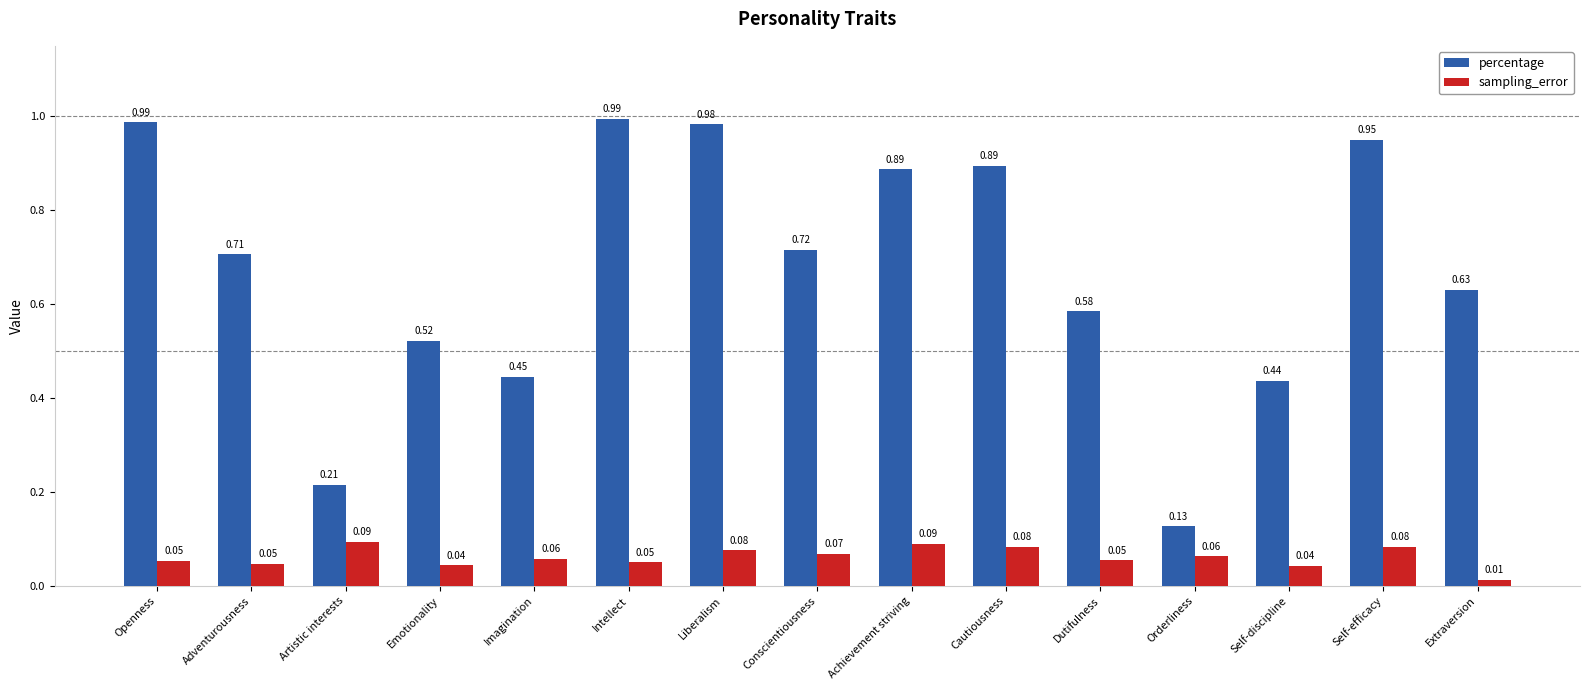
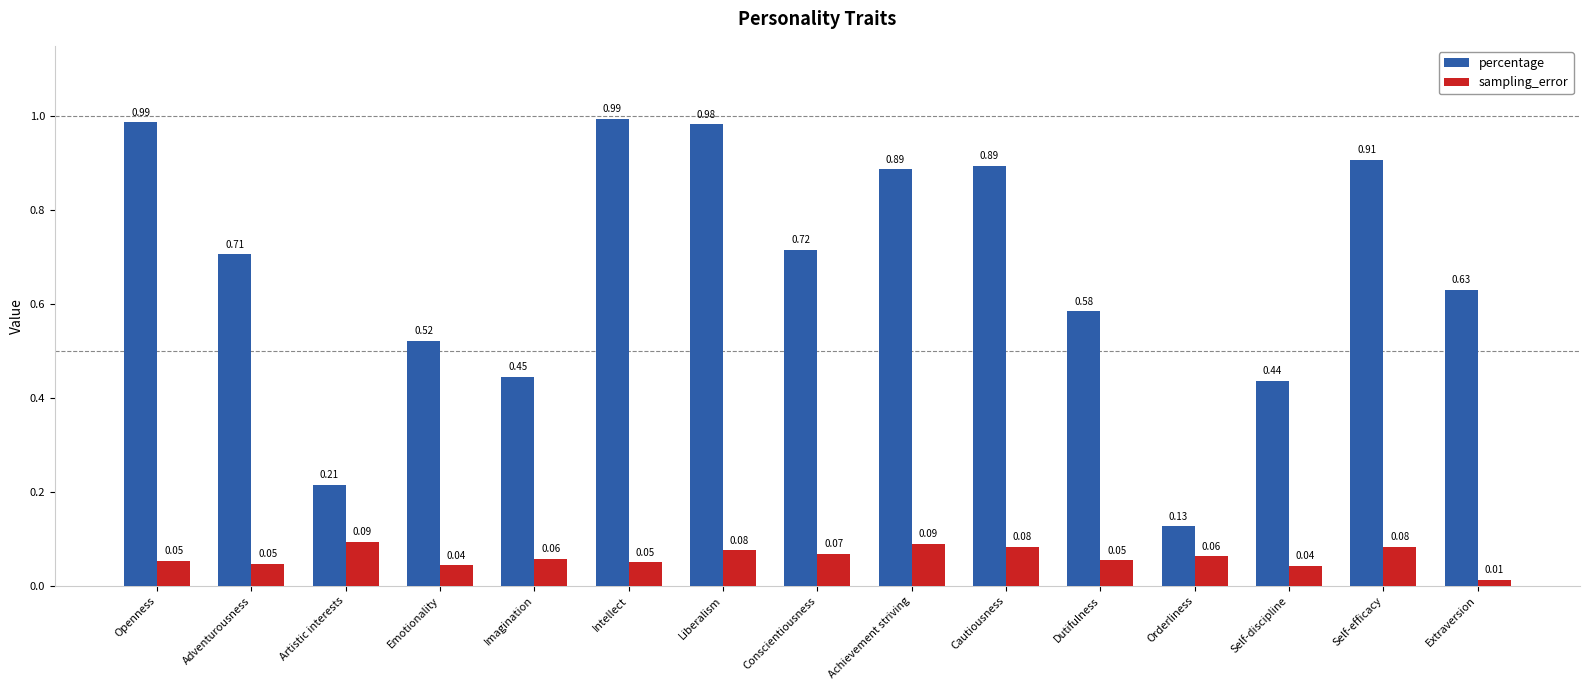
  {
    "percentage": {
      "Openness": 0.99,
      "Adventurousness": 0.71,
      "Artistic interests": 0.21,
      "Emotionality": 0.52,
      "Imagination": 0.45,
      "Intellect": 0.99,
      "Liberalism": 0.98,
      "Conscientiousness": 0.72,
      "Achievement striving": 0.89,
      "Cautiousness": 0.89,
      "Dutifulness": 0.58,
      "Orderliness": 0.13,
      "Self-discipline": 0.44,
-     "Self-efficacy": 0.95,
+     "Self-efficacy": 0.91,
      "Extraversion": 0.63
    },
    "sampling_error": {
      "Openness": 0.05,
      "Adventurousness": 0.05,
      "Artistic interests": 0.09,
      "Emotionality": 0.04,
      "Imagination": 0.06,
      "Intellect": 0.05,
      "Liberalism": 0.08,
      "Conscientiousness": 0.07,
      "Achievement striving": 0.09,
      "Cautiousness": 0.08,
      "Dutifulness": 0.05,
      "Orderliness": 0.06,
      "Self-discipline": 0.04,
      "Self-efficacy": 0.08,
      "Extraversion": 0.01
    }
  }
